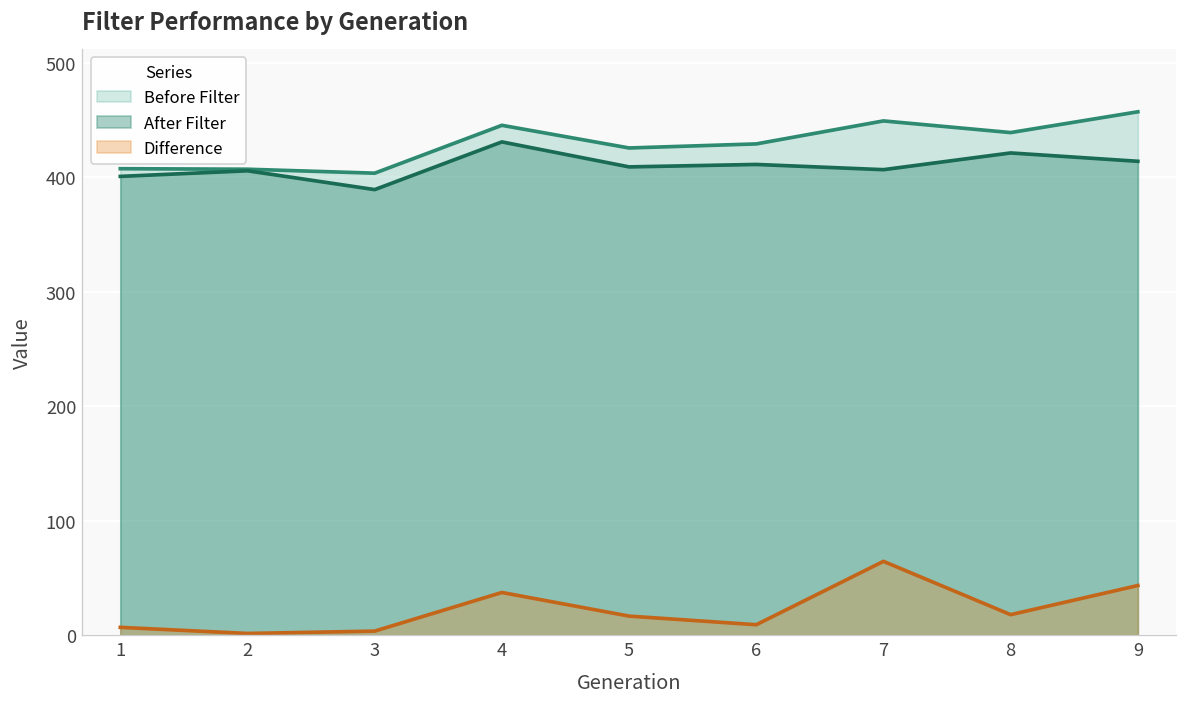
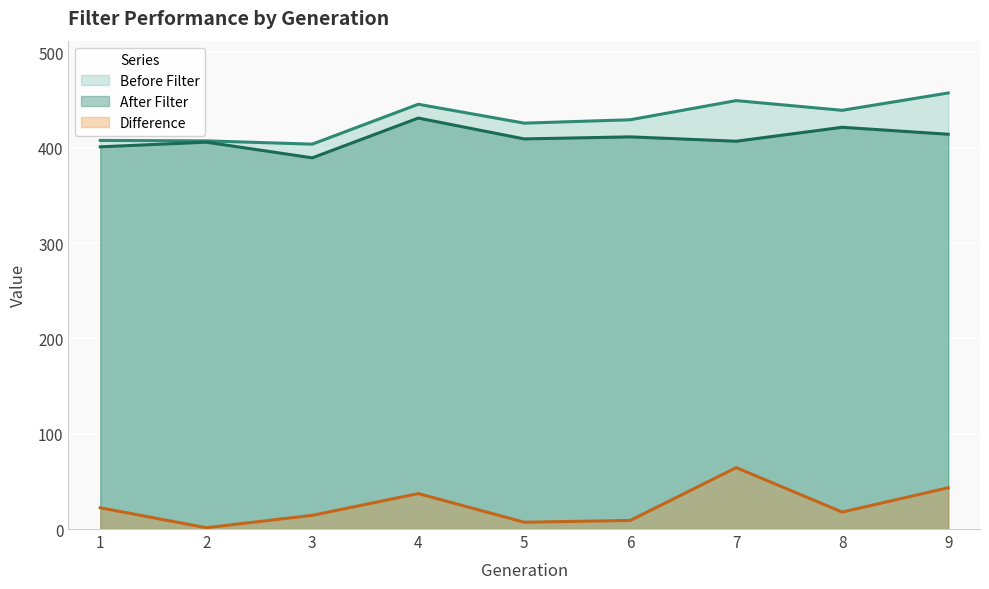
  {
    "Difference": {
-     "1": 10,
+     "1": 20,
      "2": 0,
-     "3": 0,
+     "3": 10,
      "4": 40,
-     "5": 20,
+     "5": 10,
      "6": 10,
      "7": 60,
      "8": 20,
      "9": 40
    }
  }
